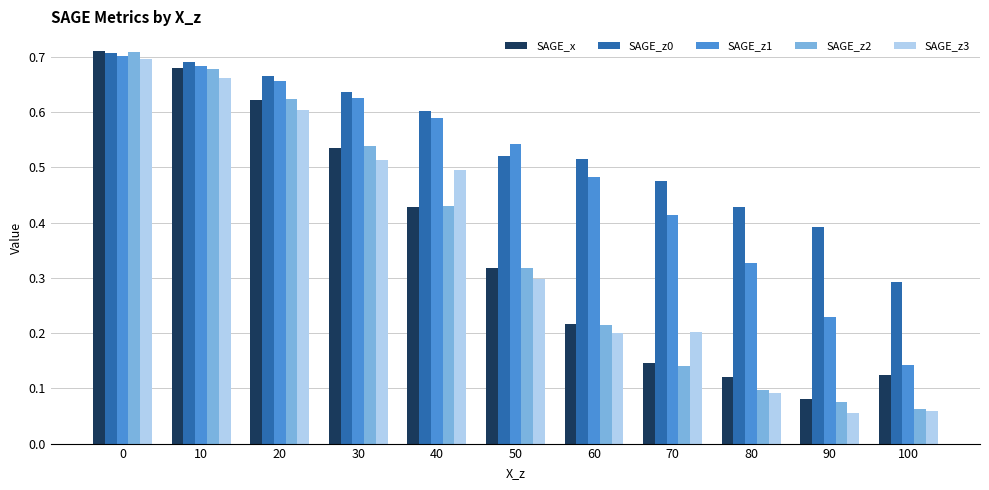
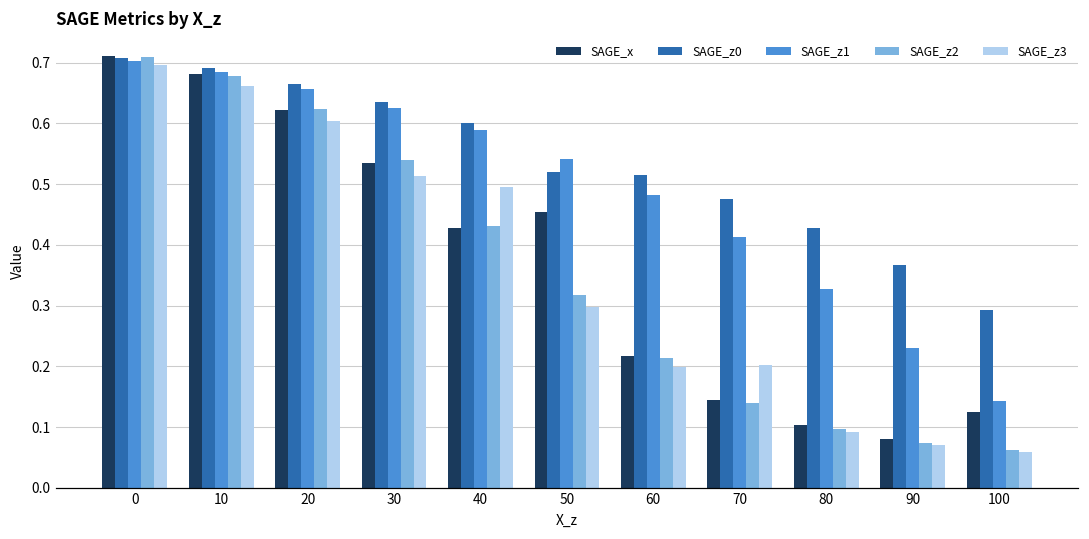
  {
    "SAGE_x": {
      "0": 0.71,
      "10": 0.68,
      "20": 0.62,
      "30": 0.53,
      "40": 0.43,
-     "50": 0.32,
+     "50": 0.45,
      "60": 0.22,
      "70": 0.15,
-     "80": 0.12,
+     "80": 0.10,
      "90": 0.08,
      "100": 0.12
    },
    "SAGE_z0": {
      "0": 0.71,
      "10": 0.69,
      "20": 0.67,
      "30": 0.64,
      "40": 0.60,
      "50": 0.52,
      "60": 0.52,
      "70": 0.48,
      "80": 0.43,
-     "90": 0.39,
+     "90": 0.37,
      "100": 0.29
    },
    "SAGE_z3": {
      "0": 0.70,
      "10": 0.66,
      "20": 0.60,
      "30": 0.51,
      "40": 0.49,
      "50": 0.30,
      "60": 0.20,
      "70": 0.20,
      "80": 0.09,
-     "90": 0.05,
+     "90": 0.07,
      "100": 0.06
    }
  }
